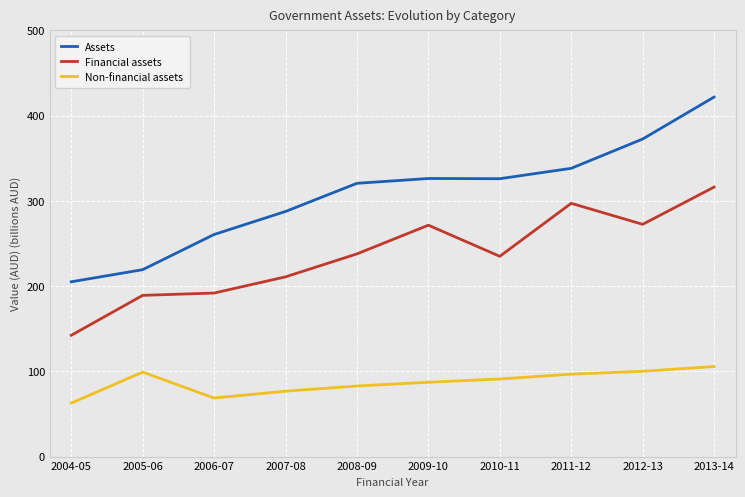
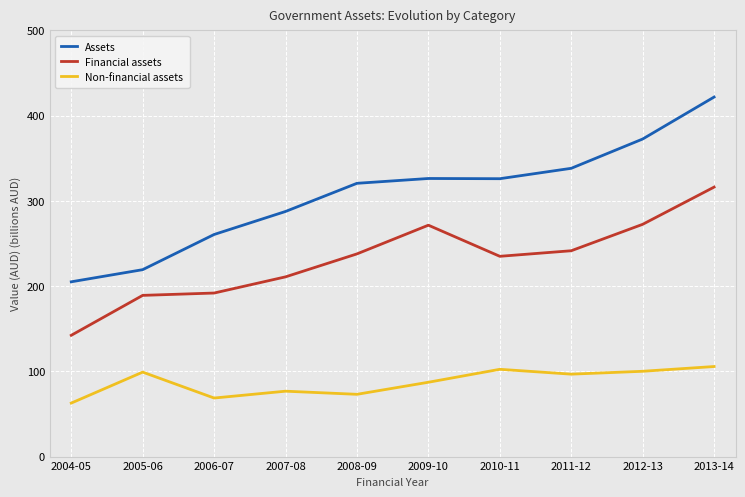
  {
    "Assets": {
      "2004-05": 210,
      "2005-06": 220,
      "2006-07": 260,
      "2007-08": 290,
      "2008-09": 320,
      "2009-10": 330,
      "2010-11": 330,
      "2011-12": 340,
      "2012-13": 370,
      "2013-14": 420
    },
    "Financial assets": {
      "2004-05": 140,
      "2005-06": 190,
      "2006-07": 190,
      "2007-08": 210,
      "2008-09": 240,
      "2009-10": 270,
      "2010-11": 230,
-     "2011-12": 300,
+     "2011-12": 240,
      "2012-13": 270,
      "2013-14": 320
    },
    "Non-financial assets": {
      "2004-05": 60,
      "2005-06": 100,
      "2006-07": 70,
      "2007-08": 80,
-     "2008-09": 80,
+     "2008-09": 70,
      "2009-10": 90,
-     "2010-11": 90,
+     "2010-11": 100,
      "2011-12": 100,
      "2012-13": 100,
      "2013-14": 110
    }
  }
